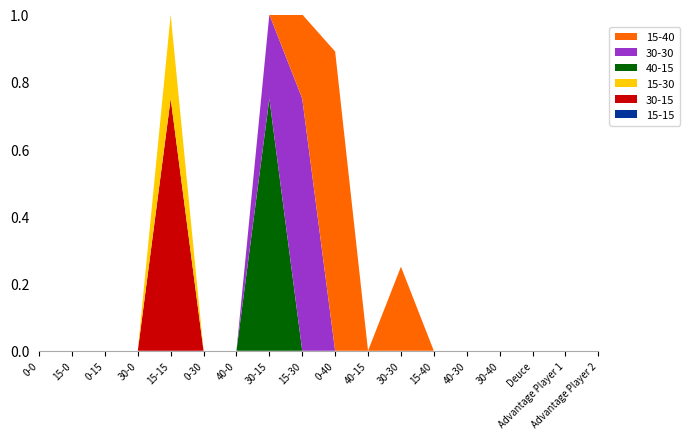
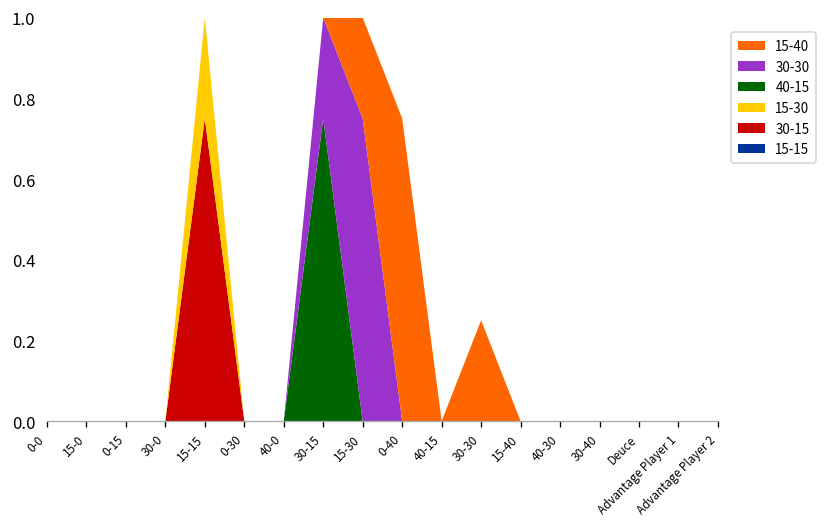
  {
    "15-40": {
-     "0-40": 0.89
+     "0-40": 0.75
    }
  }
